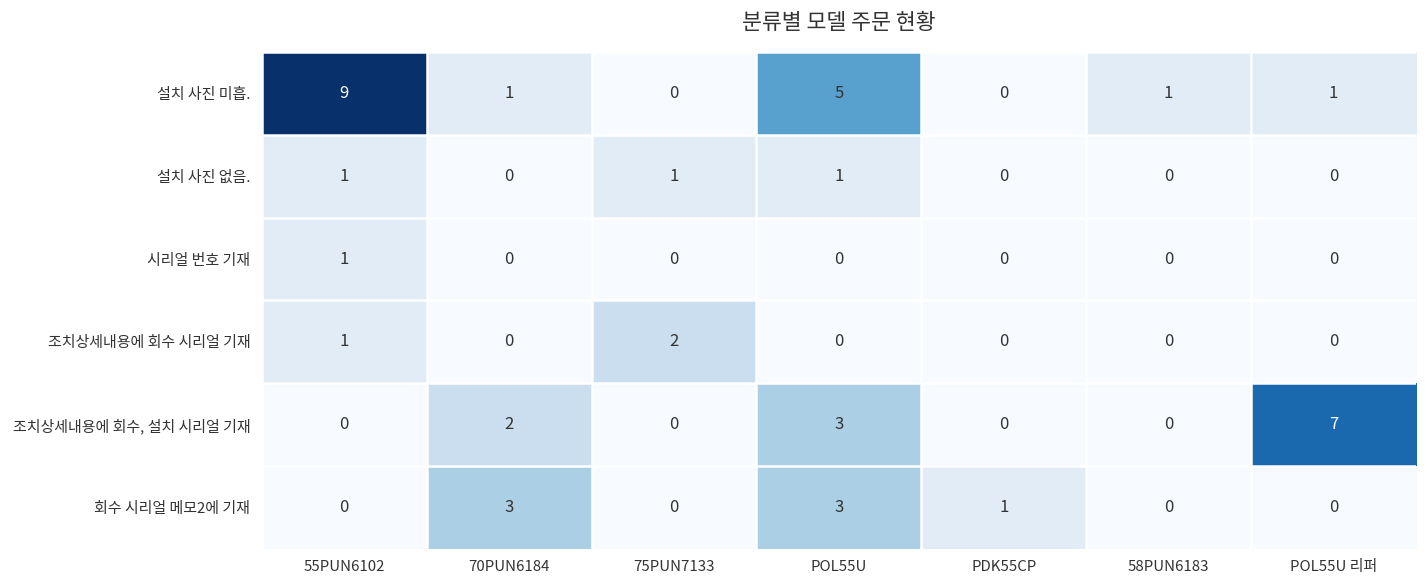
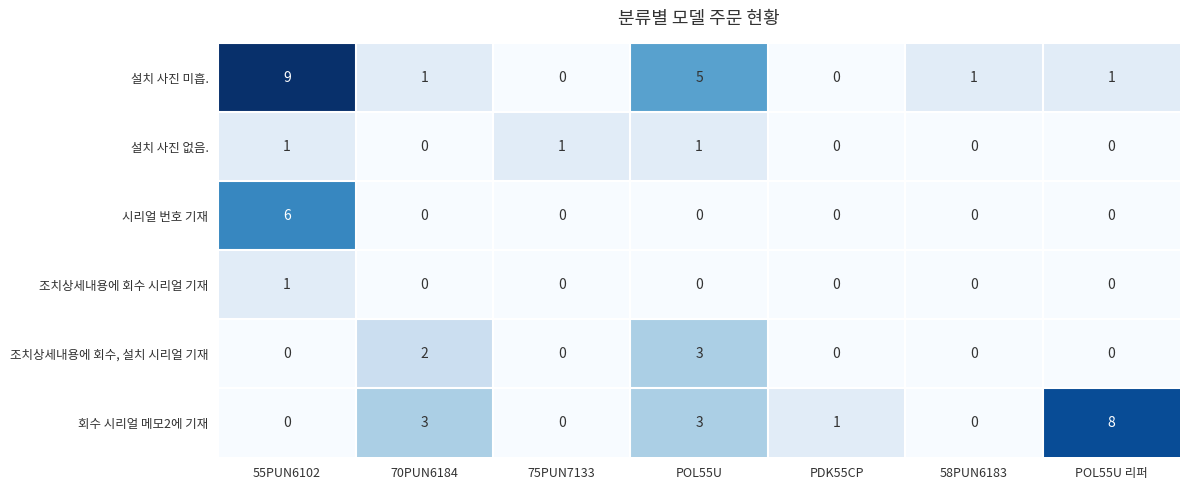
  {
    "설치 사진 미흡.": {
      "55PUN6102": 9,
      "70PUN6184": 1,
      "75PUN7133": 0,
      "POL55U": 5,
      "PDK55CP": 0,
      "58PUN6183": 1,
      "POL55U 리퍼": 1
    },
    "설치 사진 없음.": {
      "55PUN6102": 1,
      "70PUN6184": 0,
      "75PUN7133": 1,
      "POL55U": 1,
      "PDK55CP": 0,
      "58PUN6183": 0,
      "POL55U 리퍼": 0
    },
    "시리얼 번호 기재": {
-     "55PUN6102": 1,
+     "55PUN6102": 6,
      "70PUN6184": 0,
      "75PUN7133": 0,
      "POL55U": 0,
      "PDK55CP": 0,
      "58PUN6183": 0,
      "POL55U 리퍼": 0
    },
    "조치상세내용에 회수 시리얼 기재": {
      "55PUN6102": 1,
      "70PUN6184": 0,
-     "75PUN7133": 2,
+     "75PUN7133": 0,
      "POL55U": 0,
      "PDK55CP": 0,
      "58PUN6183": 0,
      "POL55U 리퍼": 0
    },
    "조치상세내용에 회수, 설치 시리얼 기재": {
      "55PUN6102": 0,
      "70PUN6184": 2,
      "75PUN7133": 0,
      "POL55U": 3,
      "PDK55CP": 0,
      "58PUN6183": 0,
-     "POL55U 리퍼": 7
+     "POL55U 리퍼": 0
    },
    "회수 시리얼 메모2에 기재": {
      "55PUN6102": 0,
      "70PUN6184": 3,
      "75PUN7133": 0,
      "POL55U": 3,
      "PDK55CP": 1,
      "58PUN6183": 0,
-     "POL55U 리퍼": 0
+     "POL55U 리퍼": 8
    }
  }
